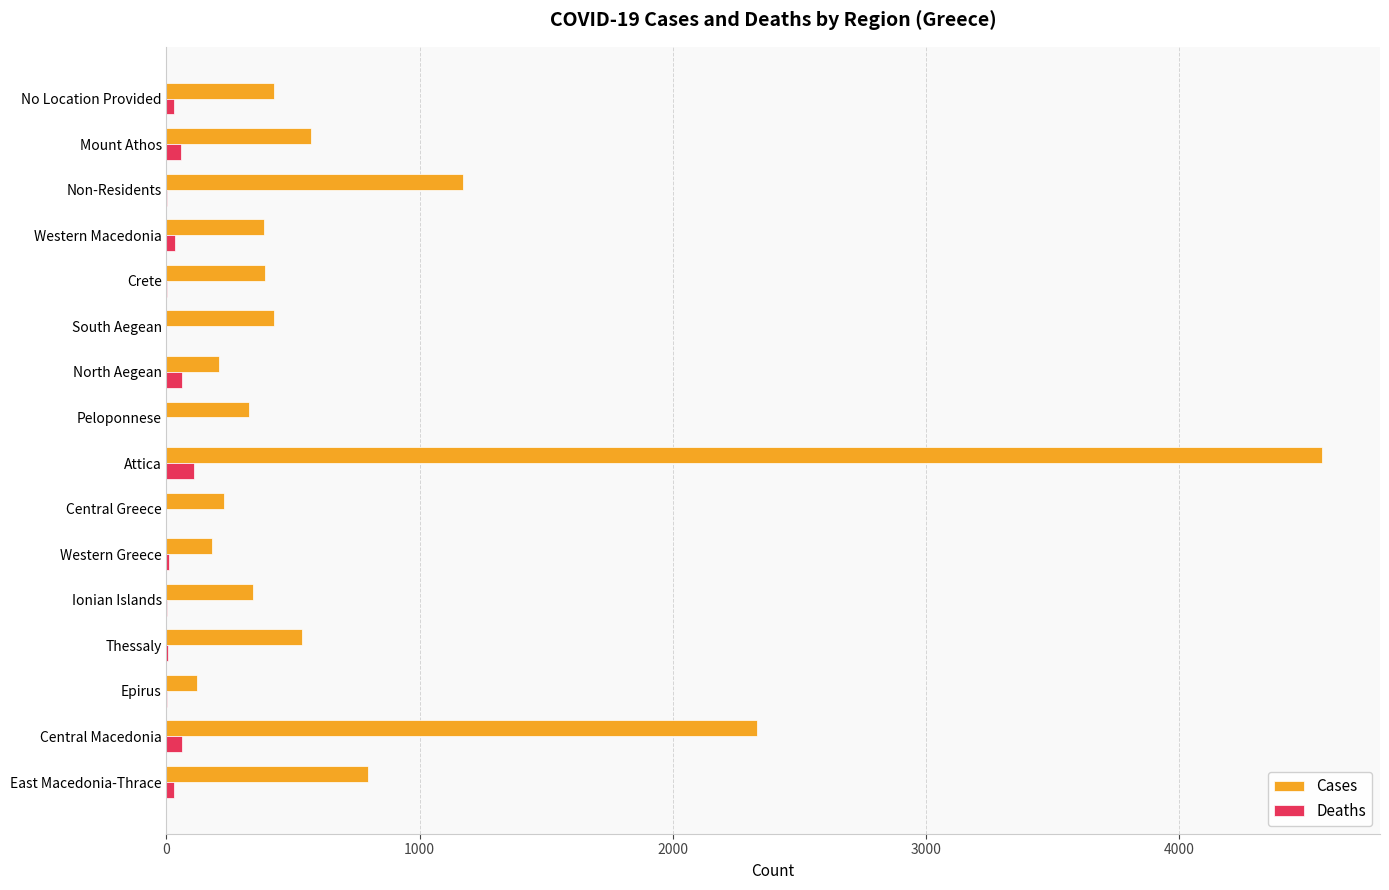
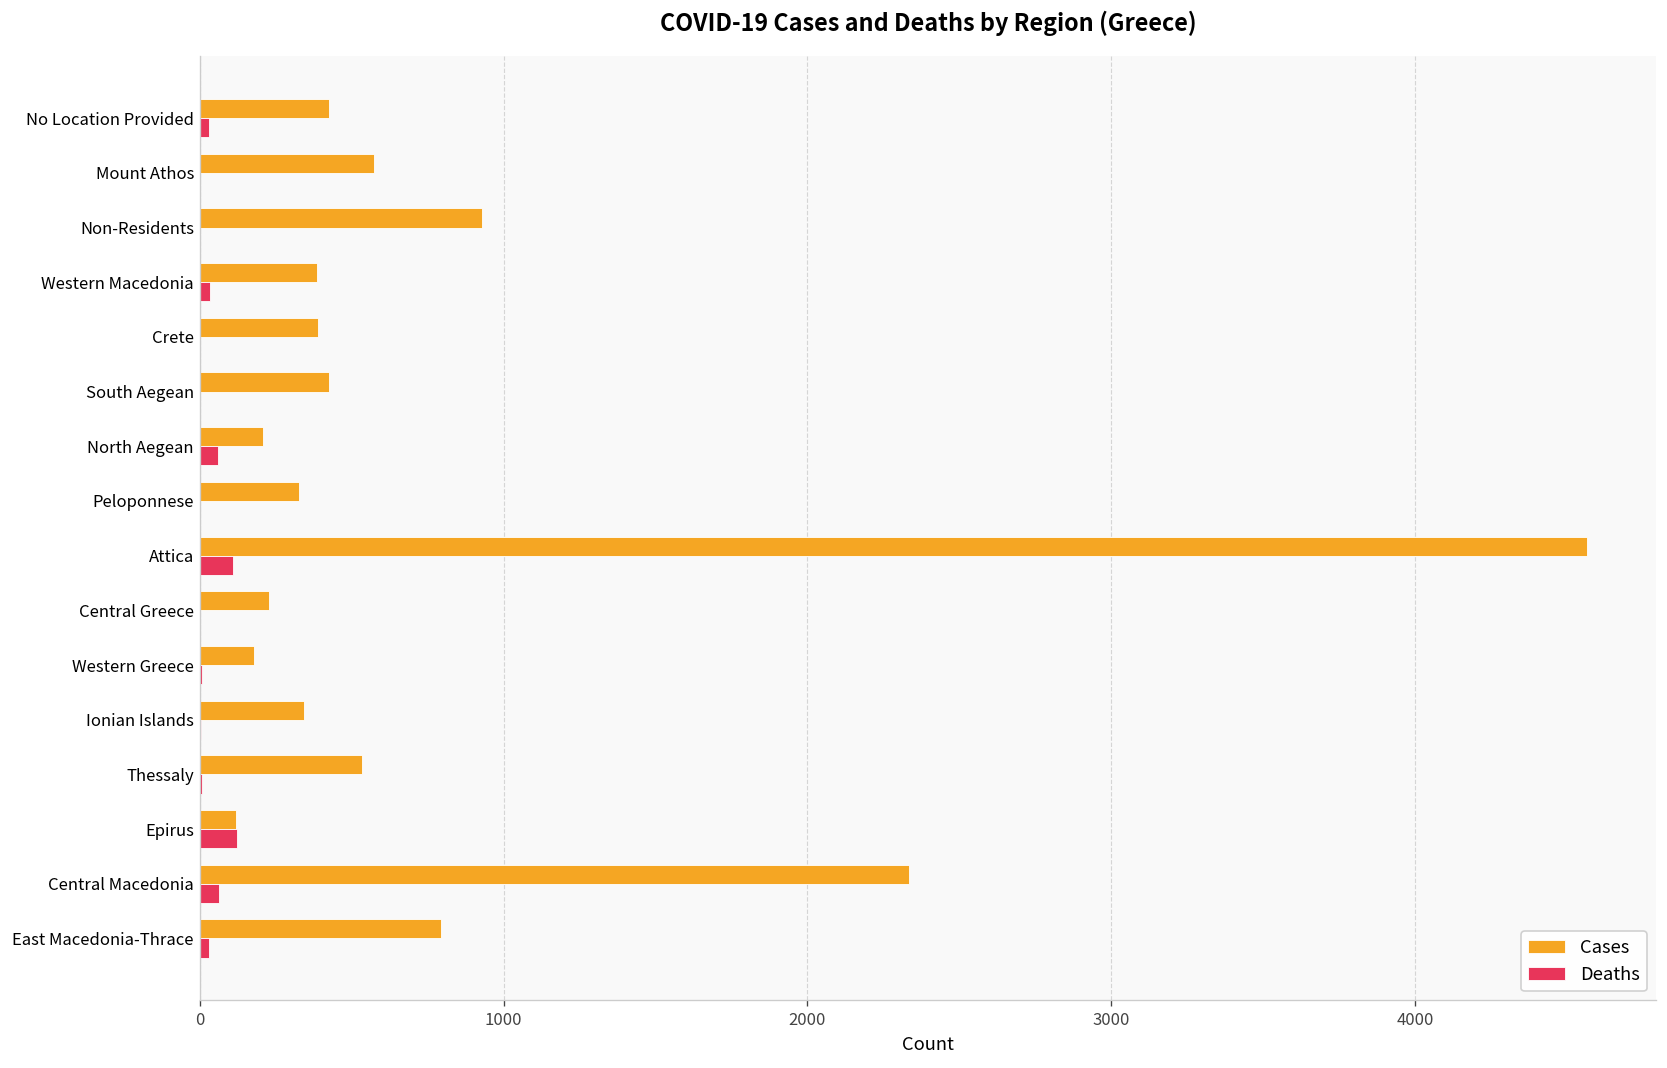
  {
    "Cases": {
      "No Location Provided": 430,
      "Mount Athos": 570,
-     "Non-Residents": 1170,
+     "Non-Residents": 930,
      "Western Macedonia": 390,
      "Crete": 390,
      "South Aegean": 420,
      "North Aegean": 210,
      "Peloponnese": 330,
      "Attica": 4570,
      "Central Greece": 230,
      "Western Greece": 180,
      "Ionian Islands": 340,
      "Thessaly": 540,
      "Epirus": 120,
      "Central Macedonia": 2330,
      "East Macedonia-Thrace": 790
    },
    "Deaths": {
      "No Location Provided": 30,
-     "Mount Athos": 60,
+     "Mount Athos": 0,
      "Western Macedonia": 30,
      "South Aegean": 0,
      "North Aegean": 60,
      "Peloponnese": 0,
      "Attica": 110,
      "Central Greece": 0,
-     "Epirus": 0,
+     "Epirus": 120,
      "Central Macedonia": 60,
      "East Macedonia-Thrace": 30
    }
  }
